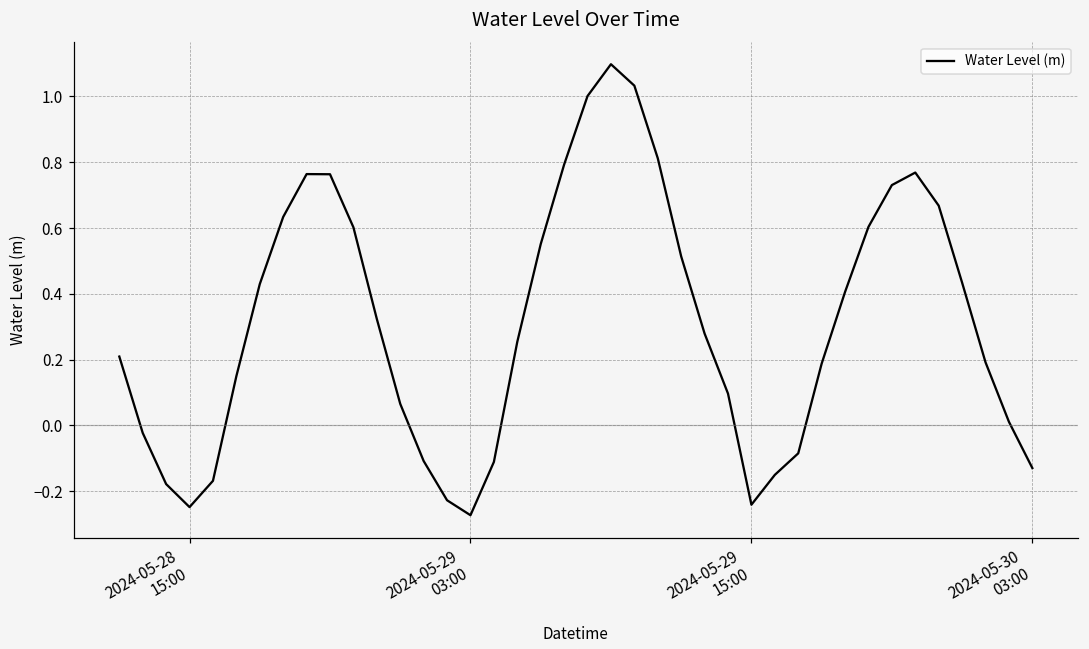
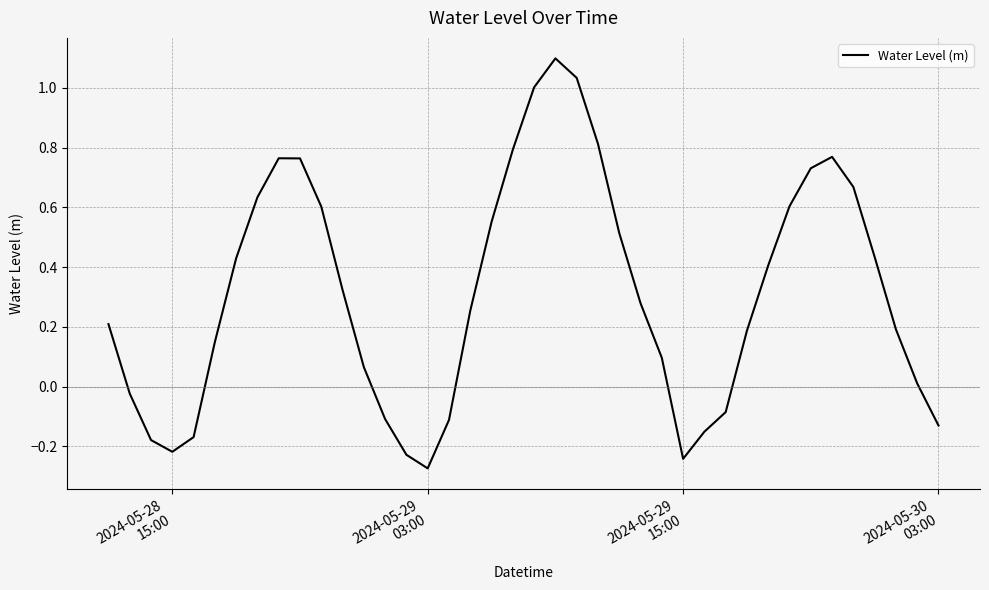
  {
-   "2024-05-28 15:00": -0.25,
+   "2024-05-28 15:00": -0.22,
    "2024-05-29 03:00": -0.27,
    "2024-05-29 15:00": -0.24,
    "2024-05-30 03:00": -0.13
  }
